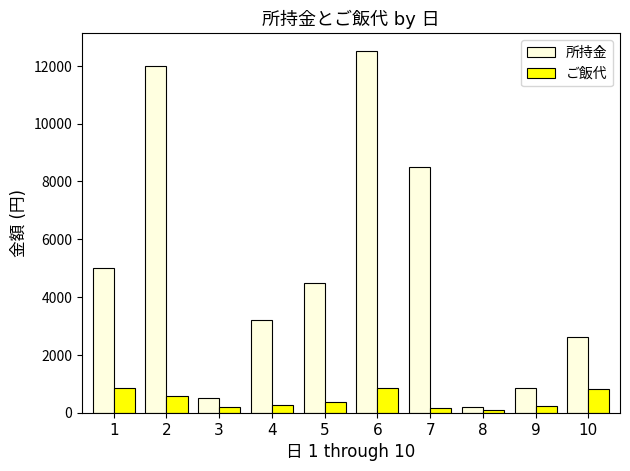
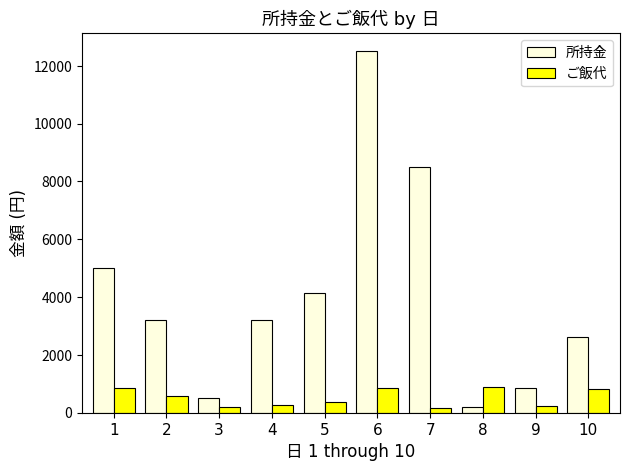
  {
    "所持金": {
      "1": 5000,
-     "2": 12000,
+     "2": 3200,
      "3": 500,
      "4": 3200,
-     "5": 4500,
+     "5": 4100,
      "6": 12500,
      "7": 8500,
      "8": 200,
      "9": 900,
      "10": 2600
    },
    "ご飯代": {
      "1": 900,
      "2": 600,
      "3": 200,
      "4": 300,
      "5": 400,
      "6": 900,
      "7": 200,
-     "8": 100,
+     "8": 900,
      "9": 200,
      "10": 800
    }
  }
